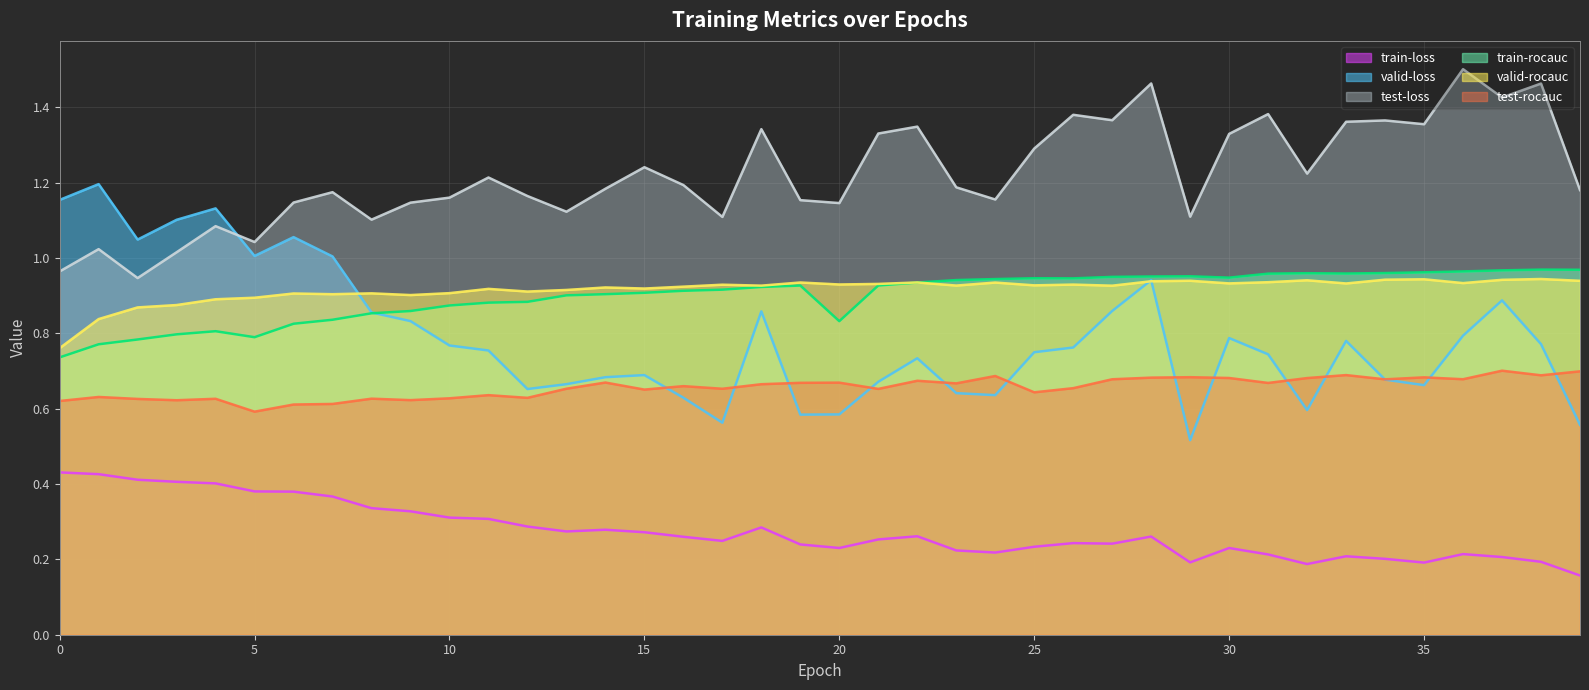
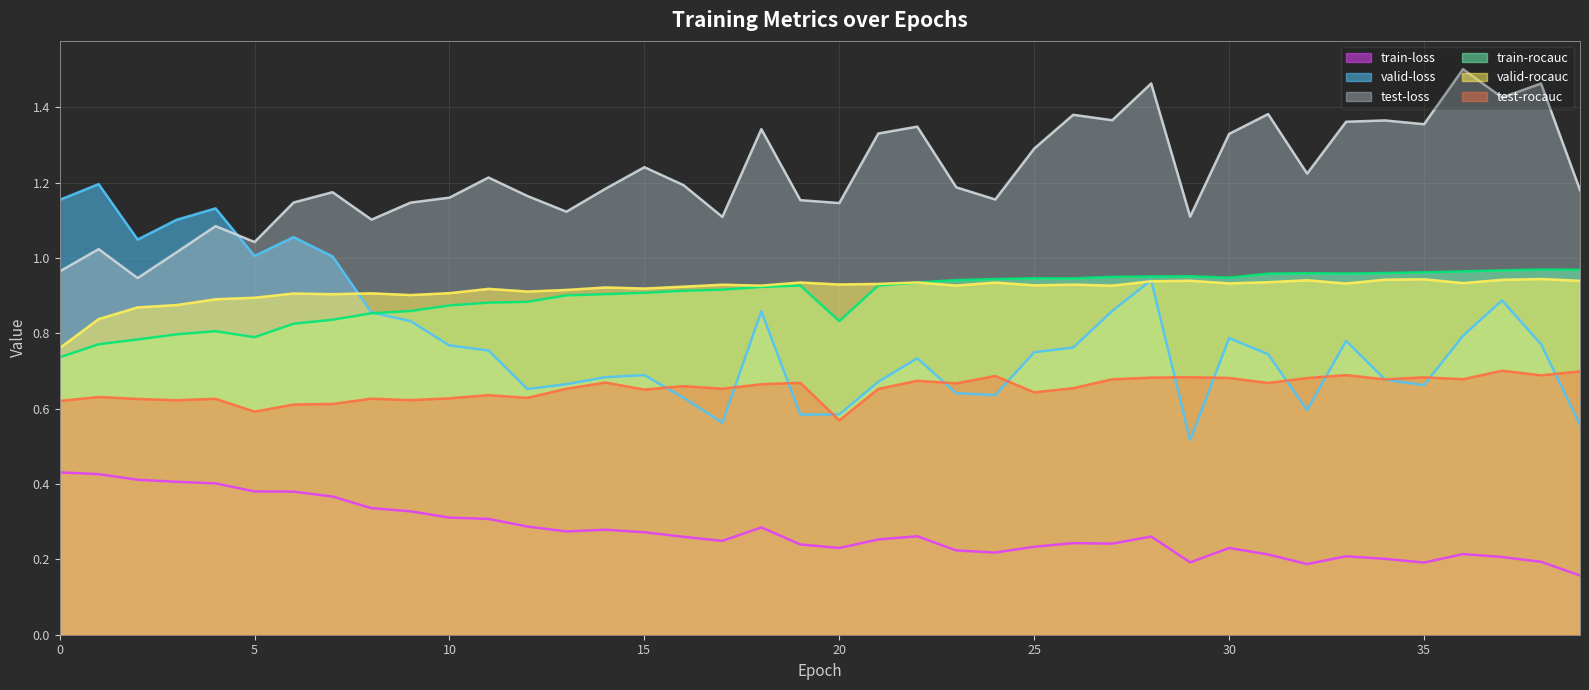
  {
    "train-loss": {
      "0": 0.43,
      "5": 0.38,
      "10": 0.31,
      "15": 0.27,
      "20": 0.23,
      "25": 0.23,
      "30": 0.23,
      "35": 0.19
    },
    "valid-loss": {
      "0": 1.15,
      "5": 1.01,
      "10": 0.77,
      "15": 0.69,
      "20": 0.58,
      "25": 0.75,
      "30": 0.79,
      "35": 0.66
    },
    "test-loss": {
      "0": 0.96,
      "5": 1.04,
      "10": 1.16,
      "15": 1.24,
      "20": 1.15,
      "25": 1.29,
      "30": 1.33,
      "35": 1.35
    },
    "train-rocauc": {
      "0": 0.74,
      "5": 0.79,
      "10": 0.87,
      "15": 0.91,
      "20": 0.83,
      "25": 0.95,
      "30": 0.95,
      "35": 0.96
    },
    "valid-rocauc": {
      "0": 0.76,
      "5": 0.89,
      "10": 0.91,
      "15": 0.92,
      "20": 0.93,
      "25": 0.93,
      "30": 0.93,
      "35": 0.94
    },
    "test-rocauc": {
      "0": 0.62,
      "5": 0.59,
      "10": 0.63,
      "15": 0.65,
-     "20": 0.67,
+     "20": 0.57,
      "25": 0.64,
      "30": 0.68,
      "35": 0.68
    }
  }
